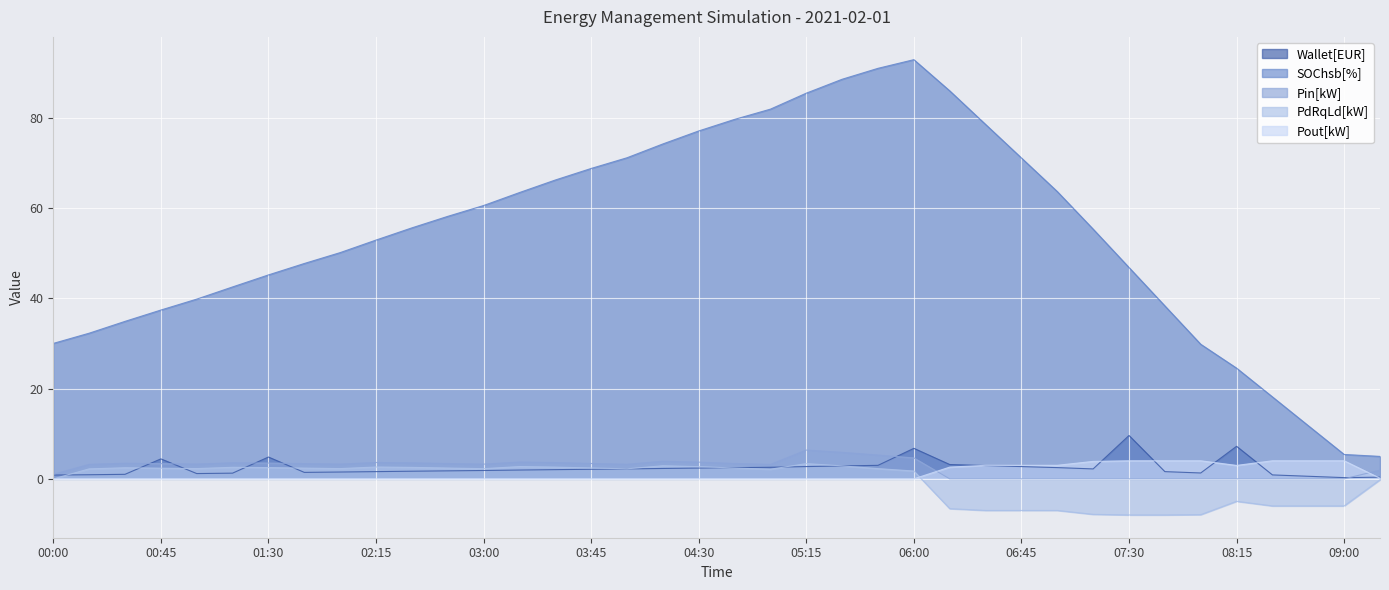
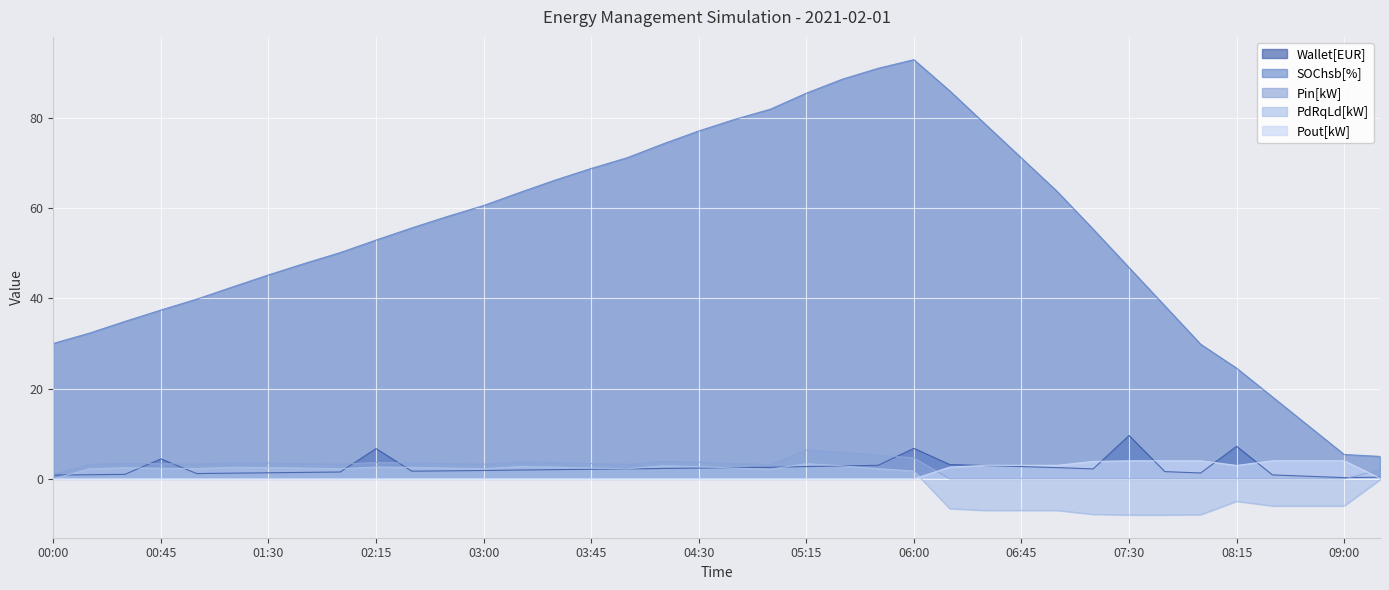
  {
    "Wallet[EUR]": {
      "00:45": 4,
-     "01:30": 5,
-     "02:15": 2,
+     "01:30": 1,
+     "02:15": 7,
      "05:15": 3,
      "06:00": 7,
      "07:30": 10,
      "08:15": 7
    }
  }
